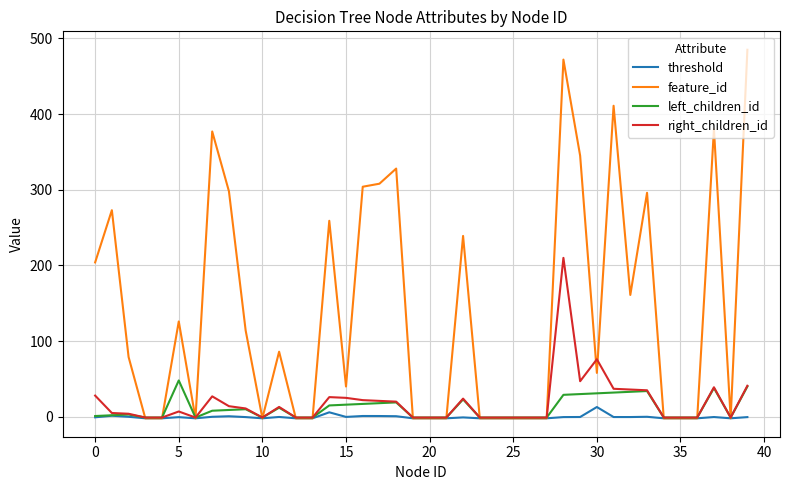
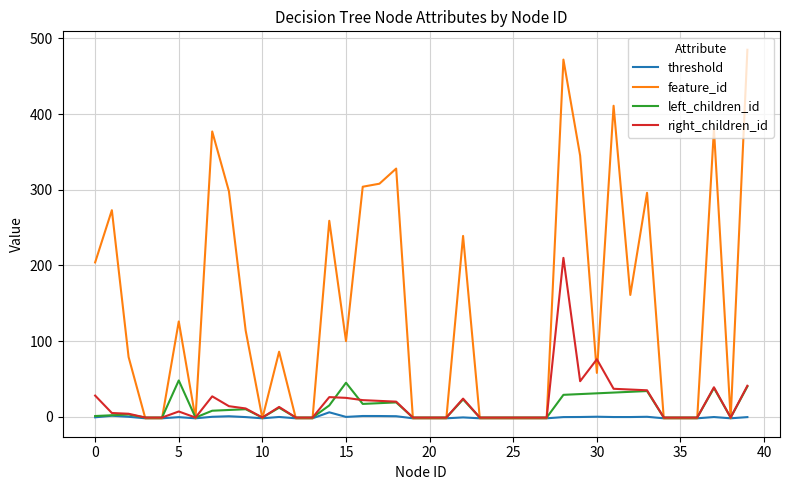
  {
    "threshold": {
      "5": 0,
      "15": 0,
-     "30": 10
+     "30": 0
    },
    "feature_id": {
      "0": 200,
      "5": 130,
-     "15": 40,
+     "15": 100,
      "30": 60
    },
    "left_children_id": {
      "5": 50,
-     "15": 20,
+     "15": 50,
      "30": 30
    },
    "right_children_id": {
      "0": 30,
      "5": 10,
      "15": 30,
      "30": 80
    }
  }
